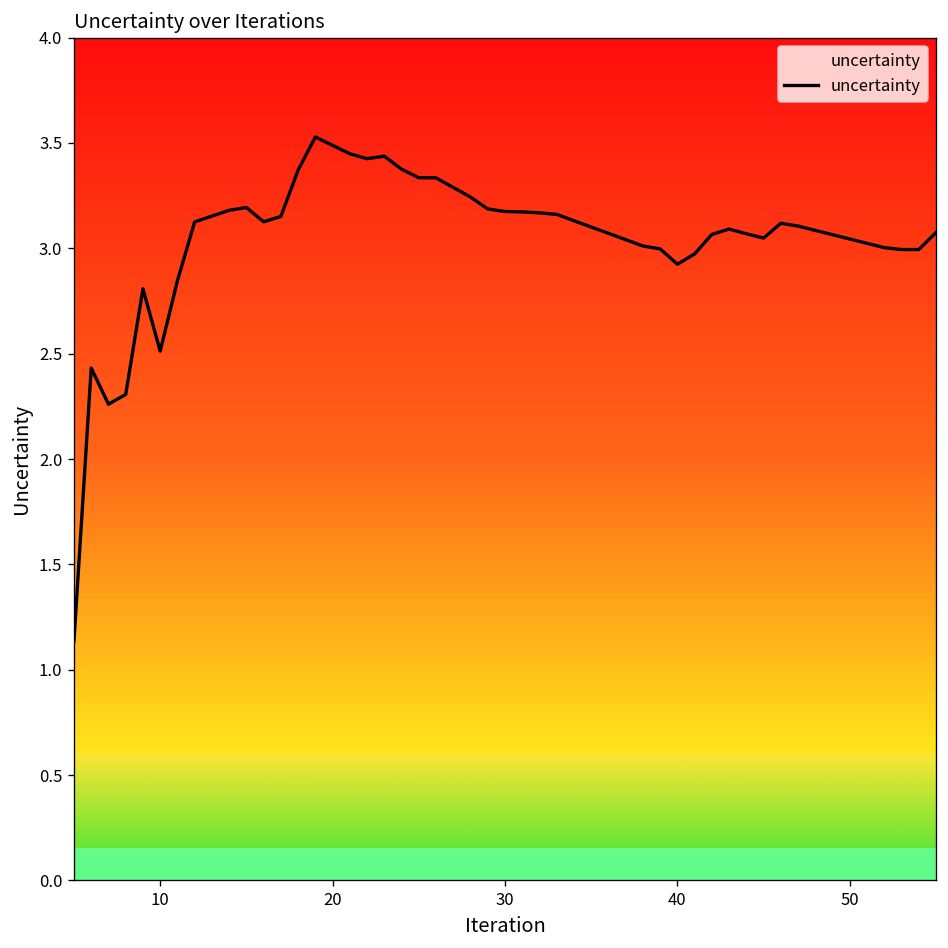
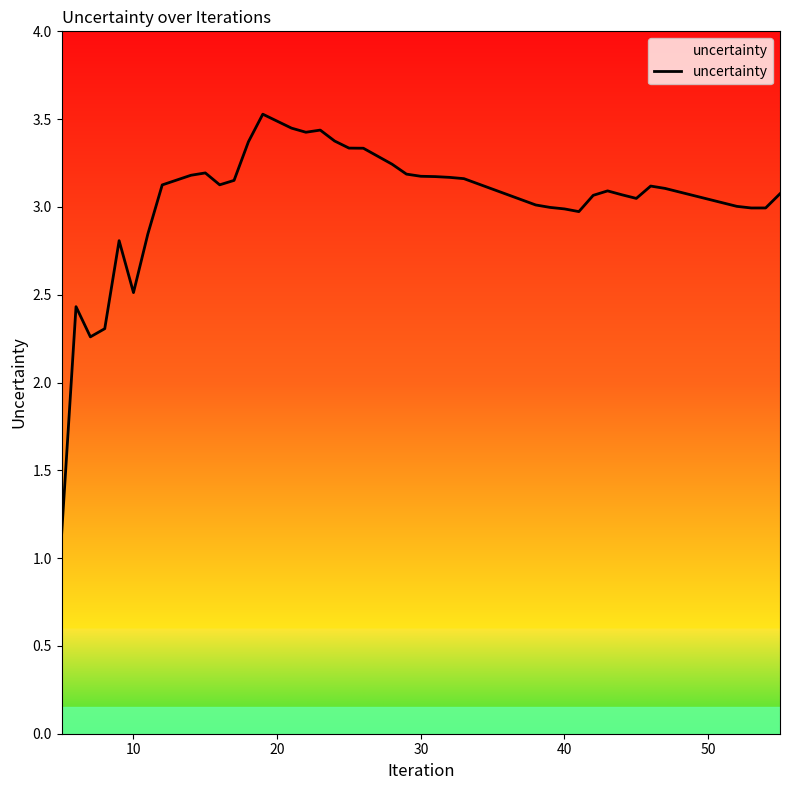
  {
    "10": 2.51,
    "30": 3.17,
-   "40": 2.92
+   "40": 2.99
  }
